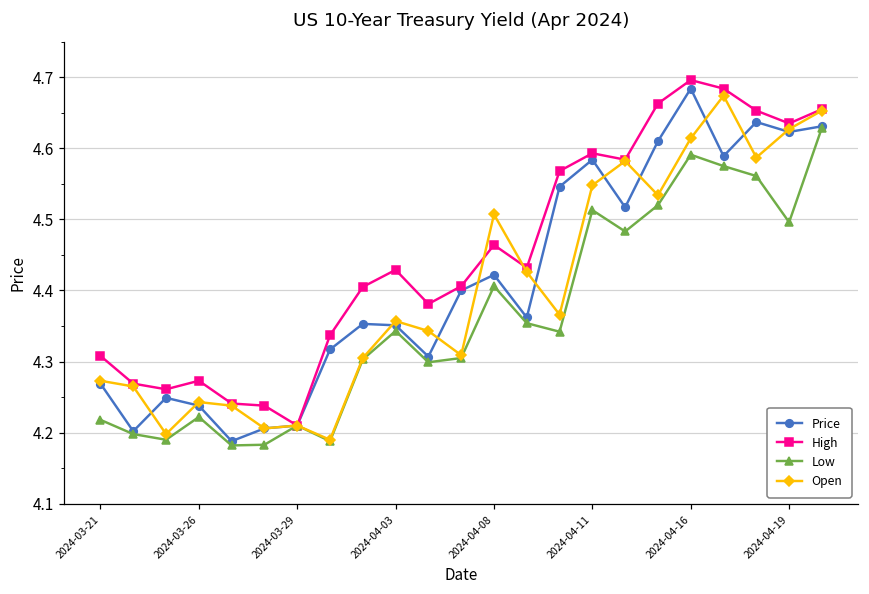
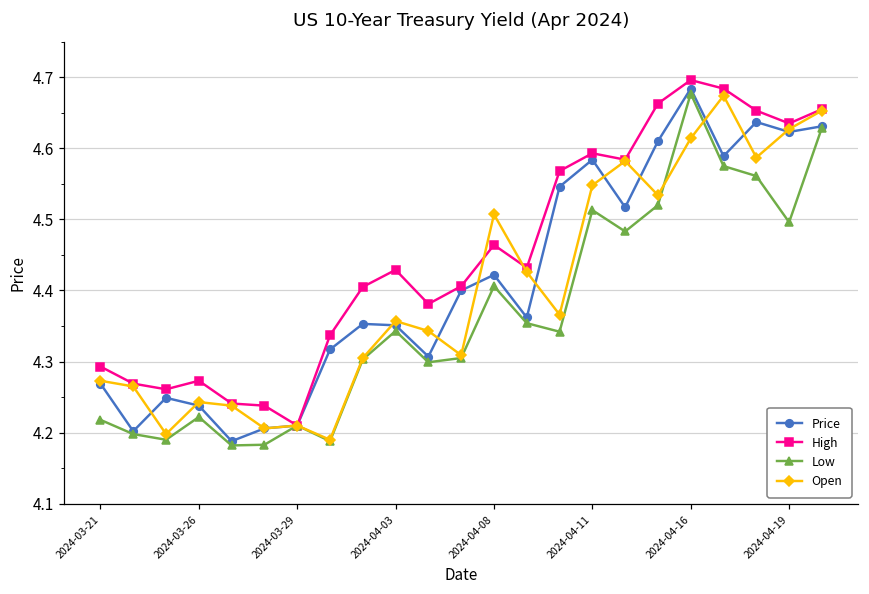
  {
    "Price": {
      "2024-03-21": 4.27,
      "2024-03-26": 4.24,
      "2024-04-03": 4.35,
      "2024-04-08": 4.42,
      "2024-04-11": 4.58,
      "2024-04-16": 4.68,
      "2024-04-19": 4.62
    },
    "High": {
-     "2024-03-21": 4.31,
+     "2024-03-21": 4.29,
      "2024-03-26": 4.27,
      "2024-04-03": 4.43,
      "2024-04-08": 4.46,
      "2024-04-11": 4.59,
      "2024-04-16": 4.70,
      "2024-04-19": 4.64
    },
    "Low": {
      "2024-03-21": 4.22,
      "2024-03-26": 4.22,
      "2024-04-03": 4.34,
      "2024-04-08": 4.41,
      "2024-04-11": 4.51,
-     "2024-04-16": 4.59,
+     "2024-04-16": 4.68,
      "2024-04-19": 4.50
    },
    "Open": {
      "2024-03-21": 4.27,
      "2024-03-26": 4.24,
      "2024-04-03": 4.36,
      "2024-04-08": 4.51,
      "2024-04-11": 4.55,
      "2024-04-16": 4.61,
      "2024-04-19": 4.63
    }
  }
